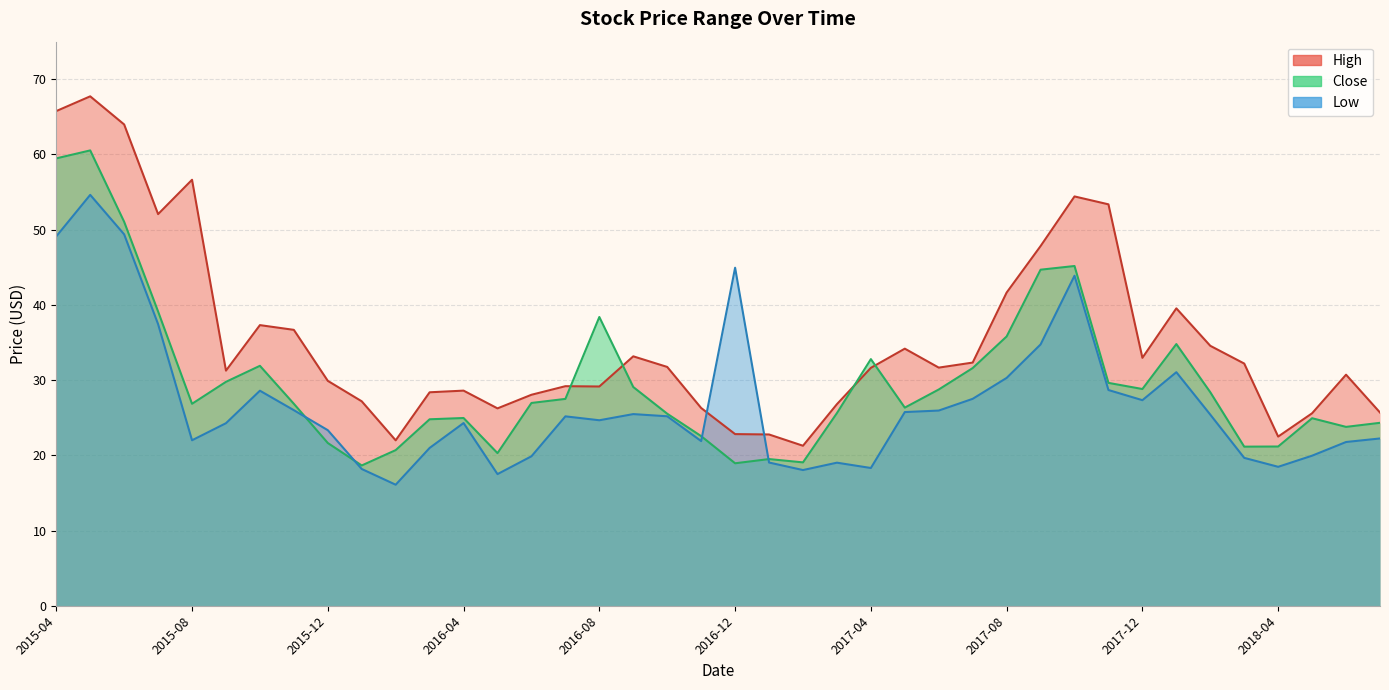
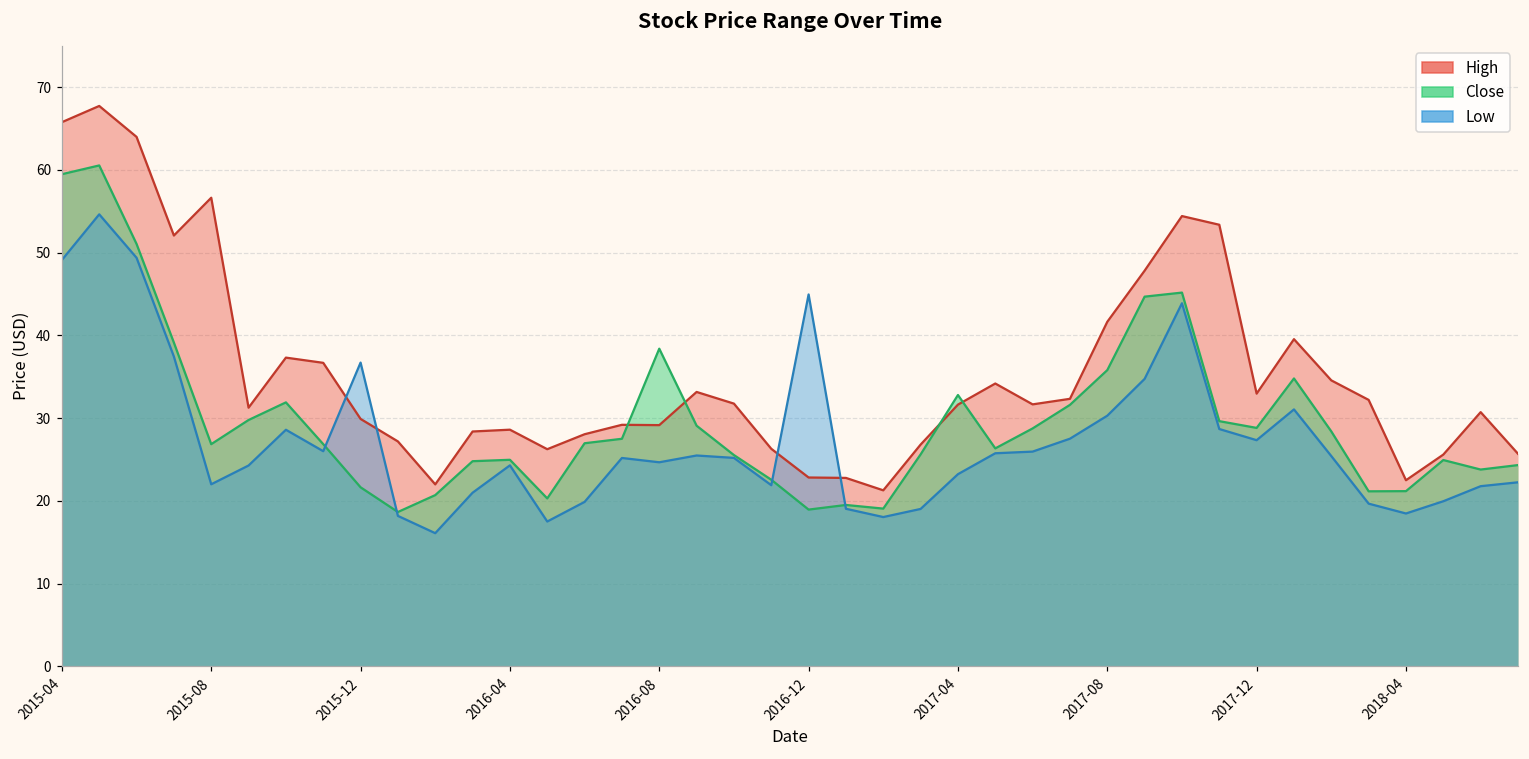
  {
    "High": {
      "2015-04": 66,
      "2015-08": 57,
      "2015-12": 30,
      "2016-04": 29,
      "2016-08": 29,
      "2016-12": 23,
      "2017-04": 32,
      "2017-08": 42,
      "2017-12": 33,
      "2018-04": 22
    },
    "Close": {
      "2015-04": 59,
      "2015-08": 27,
      "2015-12": 22,
      "2016-04": 25,
      "2016-08": 38,
      "2016-12": 19,
      "2017-04": 33,
      "2017-08": 36,
      "2017-12": 29,
      "2018-04": 21
    },
    "Low": {
      "2015-04": 49,
      "2015-08": 22,
-     "2015-12": 23,
+     "2015-12": 37,
      "2016-04": 24,
      "2016-08": 25,
      "2016-12": 45,
-     "2017-04": 18,
+     "2017-04": 23,
      "2017-08": 30,
      "2017-12": 27,
      "2018-04": 18
    }
  }
